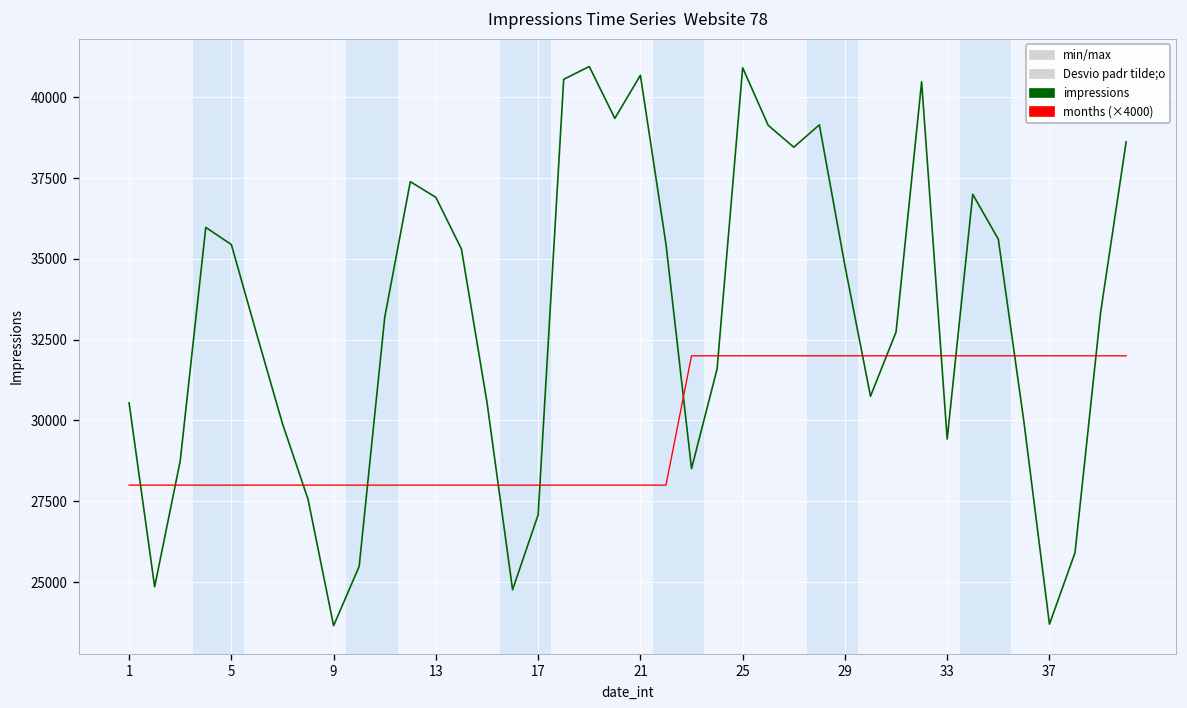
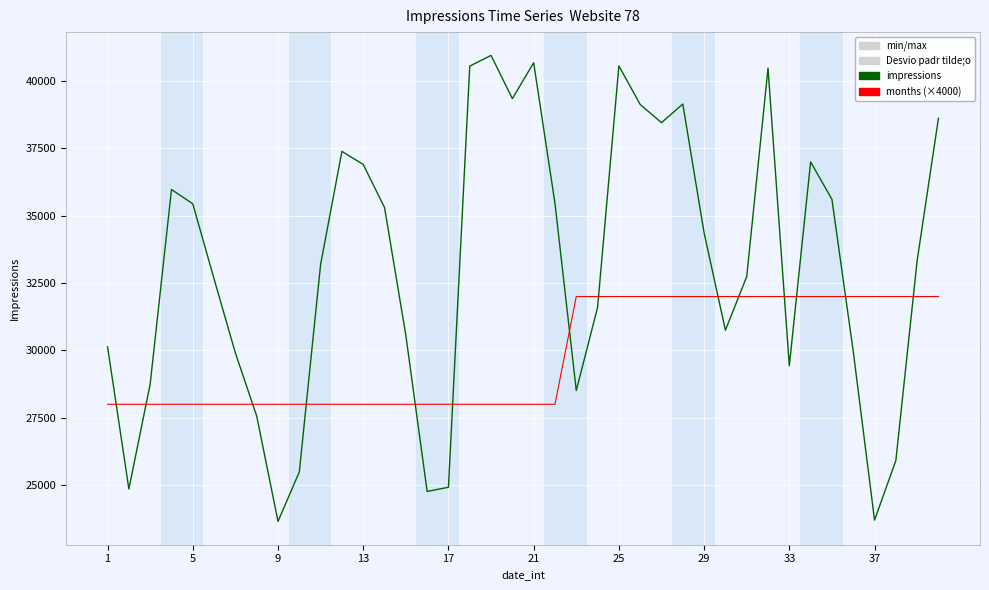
  {
    "impressions": {
-     "1": 30500,
+     "1": 30100,
      "5": 35400,
      "9": 23700,
      "13": 36900,
-     "17": 27100,
+     "17": 24900,
      "21": 40700,
-     "25": 40900,
-     "29": 34800,
+     "25": 40600,
+     "29": 34400,
      "33": 29400,
      "37": 23700
    },
    "months (×4000)": {
      "1": 28000,
      "5": 28000,
      "9": 28000,
      "13": 28000,
      "17": 28000,
      "21": 28000,
      "25": 32000,
      "29": 32000,
      "33": 32000,
      "37": 32000
    }
  }
